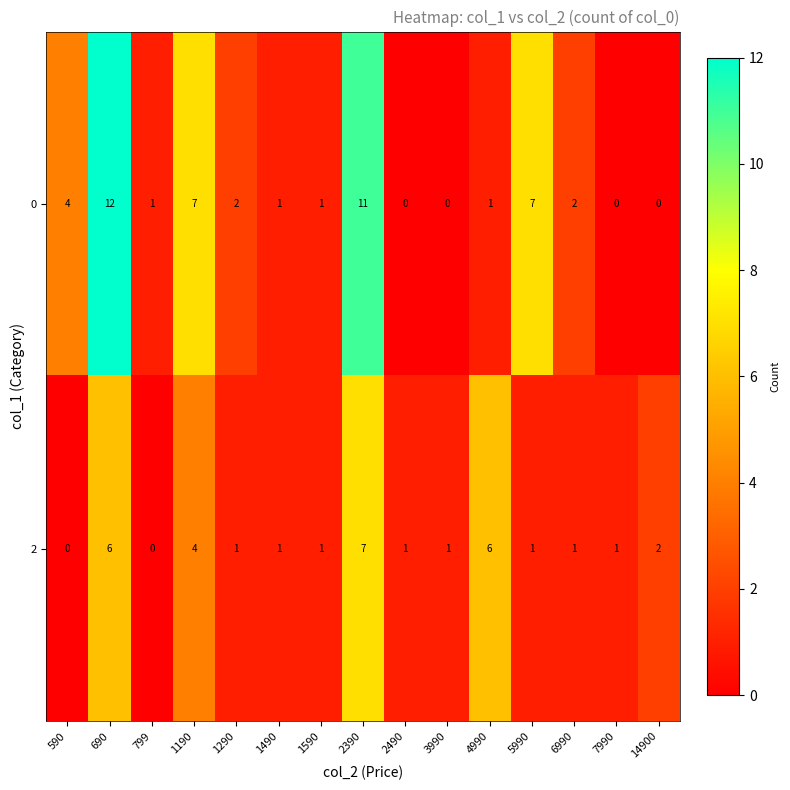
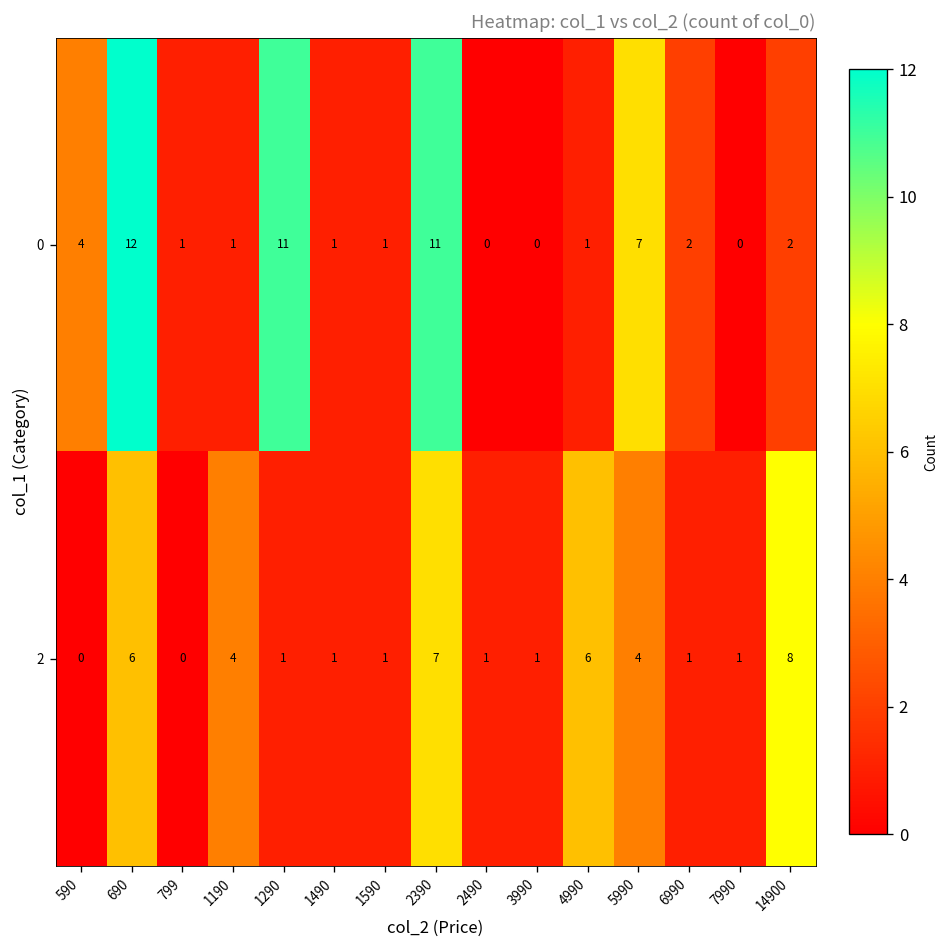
  {
    "0": {
      "590": 4,
      "690": 12,
      "799": 1,
-     "1190": 7,
-     "1290": 2,
+     "1190": 1,
+     "1290": 11,
      "1490": 1,
      "1590": 1,
      "2390": 11,
      "2490": 0,
      "3990": 0,
      "4990": 1,
      "5990": 7,
      "6990": 2,
      "7990": 0,
-     "14900": 0
+     "14900": 2
    },
    "2": {
      "590": 0,
      "690": 6,
      "799": 0,
      "1190": 4,
      "1290": 1,
      "1490": 1,
      "1590": 1,
      "2390": 7,
      "2490": 1,
      "3990": 1,
      "4990": 6,
-     "5990": 1,
+     "5990": 4,
      "6990": 1,
      "7990": 1,
-     "14900": 2
+     "14900": 8
    }
  }
